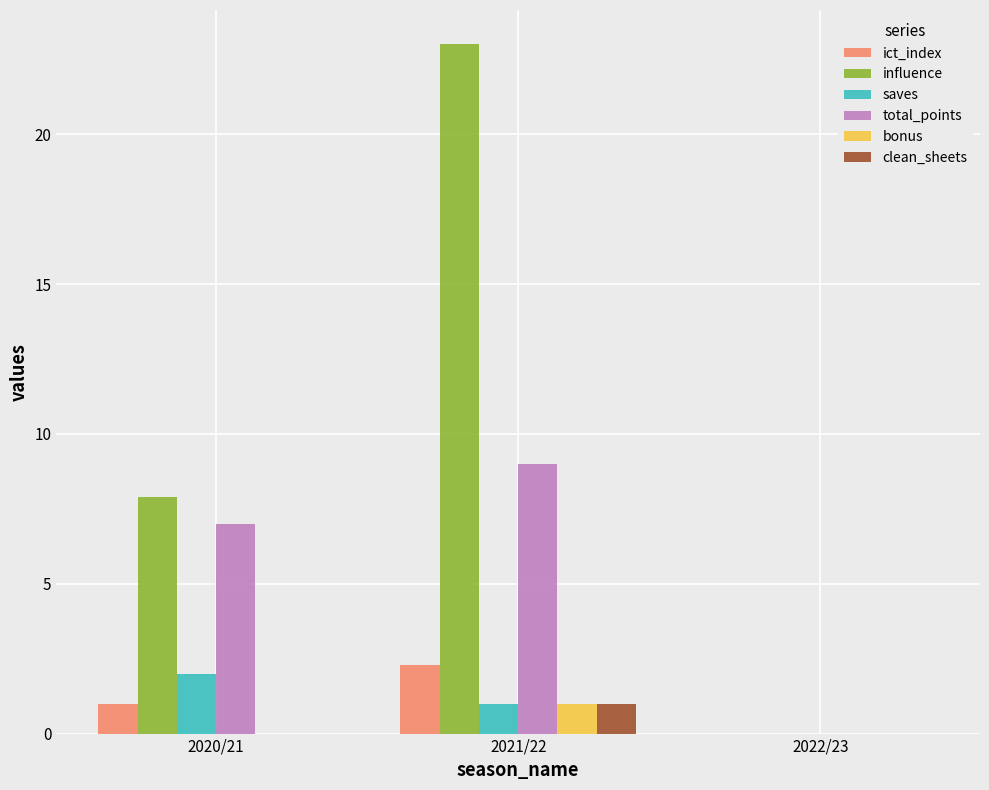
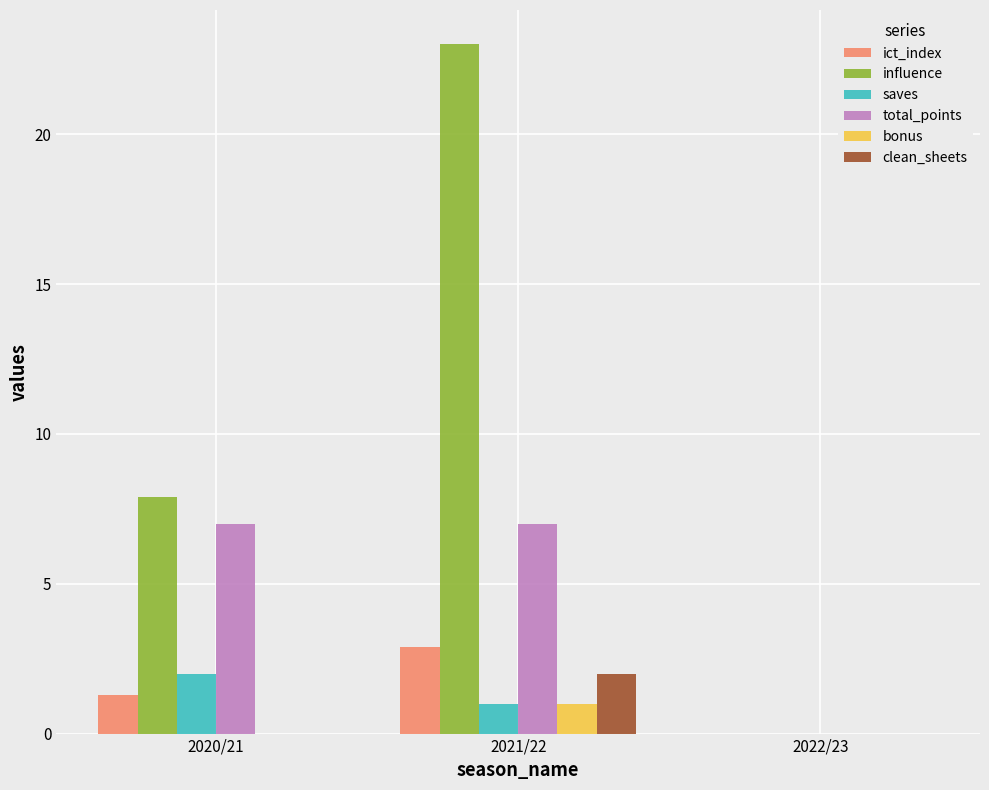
  {
    "ict_index": {
-     "2020/21": 1.0,
-     "2021/22": 2.3,
+     "2020/21": 1.3,
+     "2021/22": 2.9,
      "2022/23": 0.0
    },
    "influence": {
      "2020/21": 7.9,
      "2021/22": 23.0,
      "2022/23": 0.0
    },
    "saves": {
      "2020/21": 2.0,
      "2021/22": 1.0,
      "2022/23": 0.0
    },
    "total_points": {
      "2020/21": 7,
-     "2021/22": 9,
+     "2021/22": 7,
      "2022/23": 0
    },
    "bonus": {
      "2020/21": 0.0,
      "2021/22": 1.0,
      "2022/23": 0.0
    },
    "clean_sheets": {
      "2020/21": 0,
-     "2021/22": 1,
+     "2021/22": 2,
      "2022/23": 0
    }
  }
